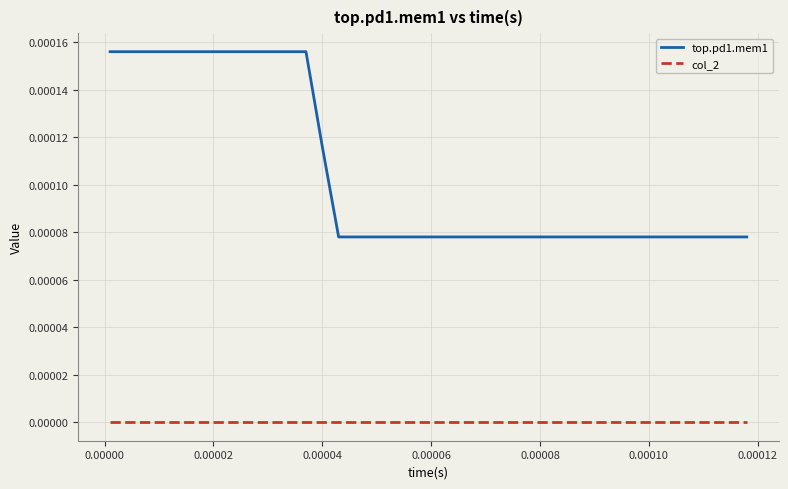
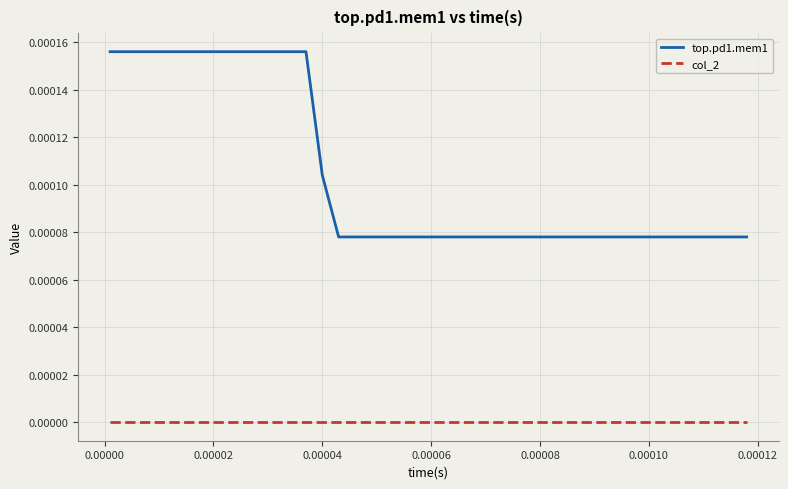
  {
    "top.pd1.mem1": {
-     "0.00004": 0.000116,
+     "0.00004": 0.000104,
      "0.00010": 0.000078
    },
    "col_2": {
      "0.00004": 0.000000,
      "0.00010": 0.000000
    }
  }
